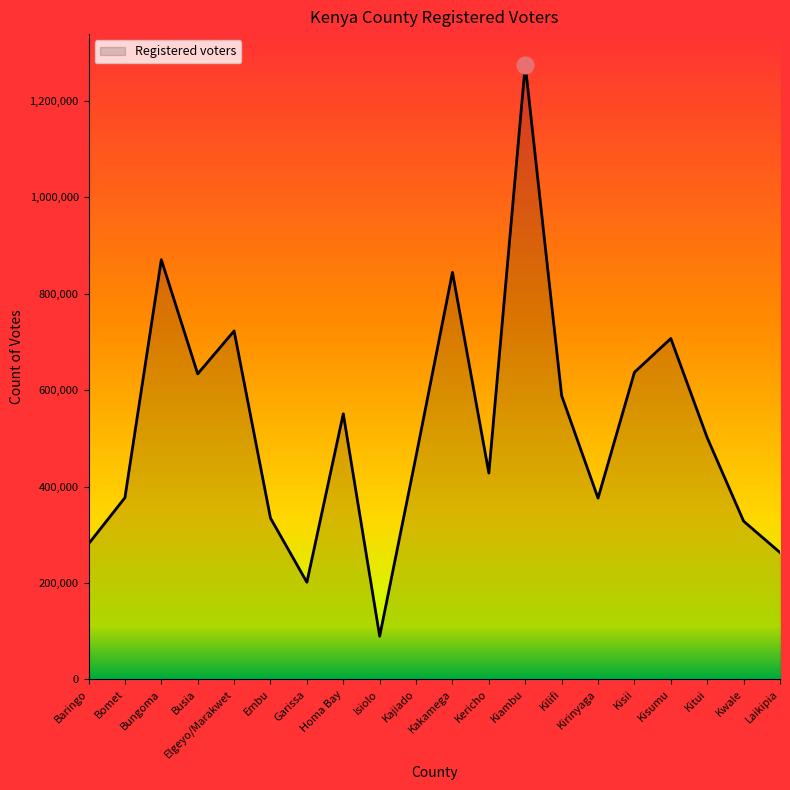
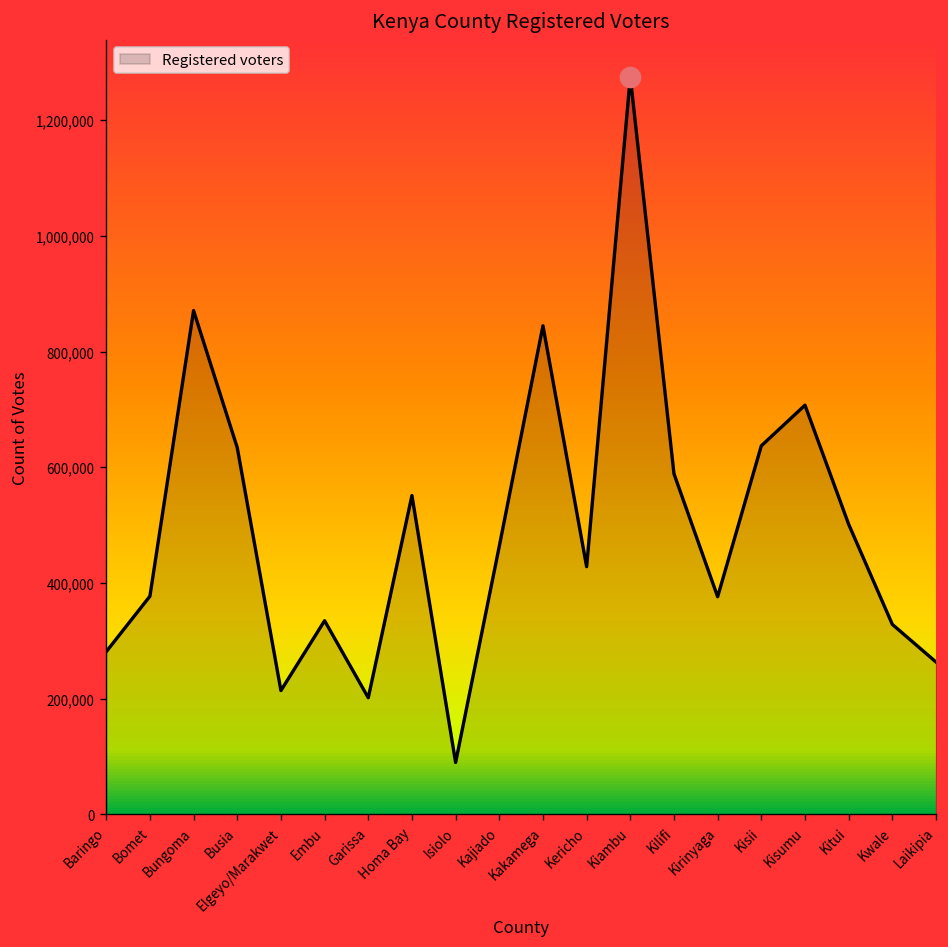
  {
    "Registered voters": {
      "Baringo": "280,000",
      "Bomet": "380,000",
      "Bungoma": "870,000",
      "Busia": "630,000",
-     "Elgeyo/Marakwet": "720,000",
+     "Elgeyo/Marakwet": "210,000",
      "Embu": "330,000",
      "Garissa": "200,000",
      "Homa Bay": "550,000",
      "Isiolo": "90,000",
      "Kajiado": "460,000",
      "Kakamega": "840,000",
      "Kericho": "430,000",
      "Kilifi": "590,000",
      "Kirinyaga": "380,000",
      "Kisii": "640,000",
      "Kisumu": "710,000",
      "Kitui": "500,000",
      "Kwale": "330,000",
      "Laikipia": "260,000"
    }
  }
